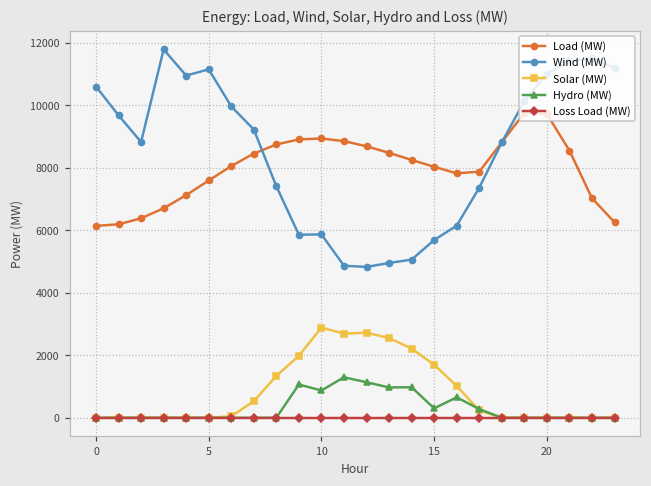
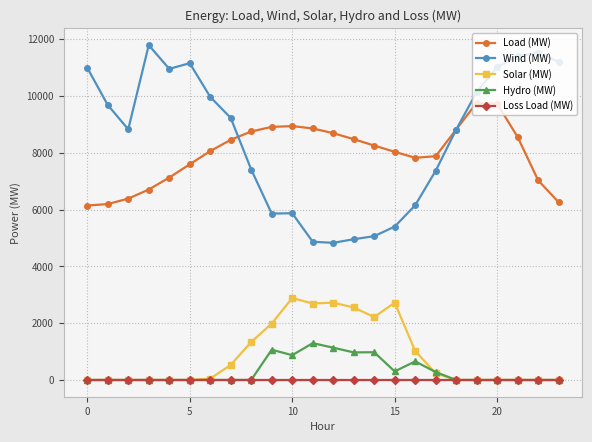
  {
    "Wind (MW)": {
-     "0": 10600,
+     "0": 11000,
      "5": 11200,
      "10": 5900,
-     "15": 5700
+     "15": 5400
    },
    "Solar (MW)": {
      "10": 2900,
-     "15": 1700
+     "15": 2700
    },
    "Hydro (MW)": {
      "10": 900,
      "15": 300
    }
  }
